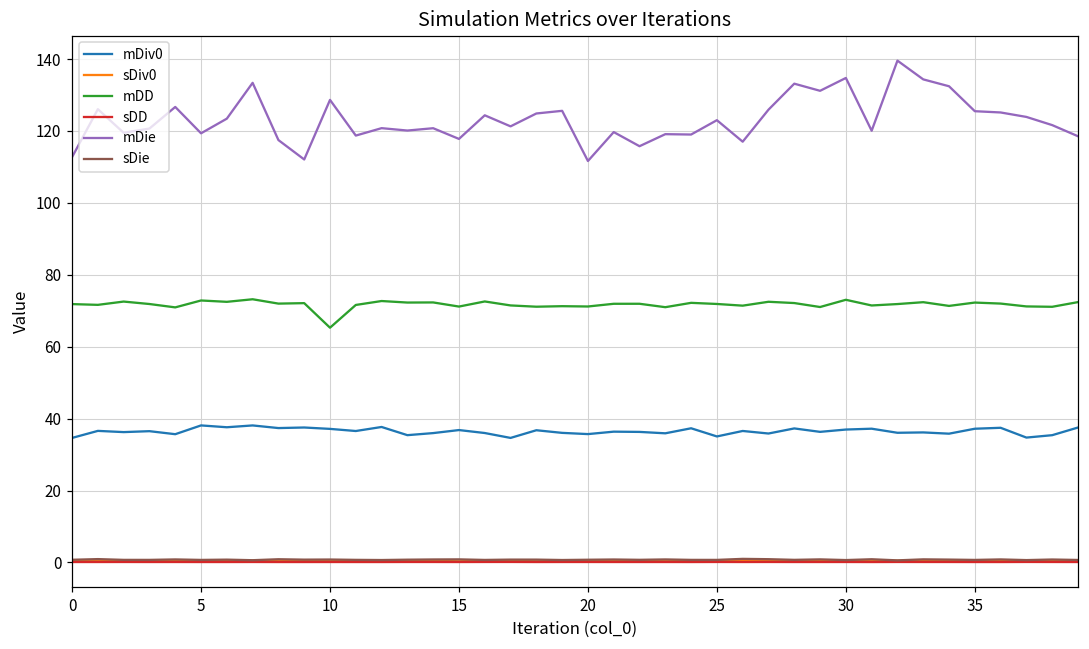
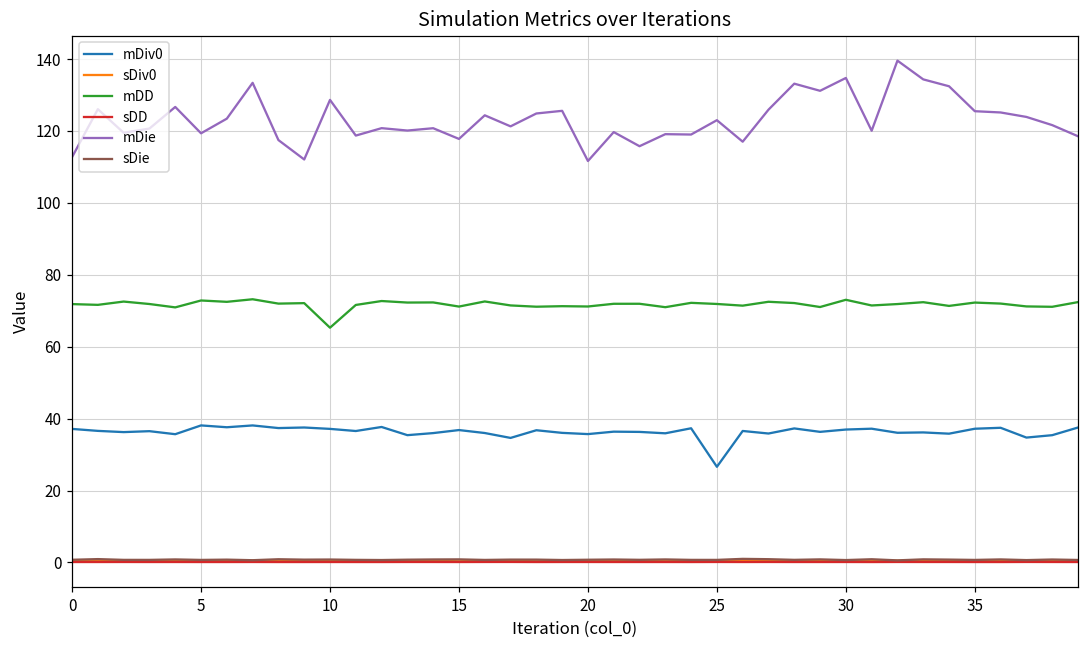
  {
    "mDiv0": {
-     "0": 35,
+     "0": 37,
      "5": 38,
      "10": 37,
      "15": 37,
      "20": 36,
-     "25": 35,
+     "25": 27,
      "30": 37,
      "35": 37
    },
    "mDD": {
      "0": 72,
      "5": 73,
      "10": 65,
      "15": 71,
      "20": 71,
      "25": 72,
      "30": 73,
      "35": 72
    },
    "mDie": {
      "0": 113,
      "5": 119,
      "10": 129,
      "15": 118,
      "20": 112,
      "25": 123,
      "30": 135,
      "35": 125
    }
  }
